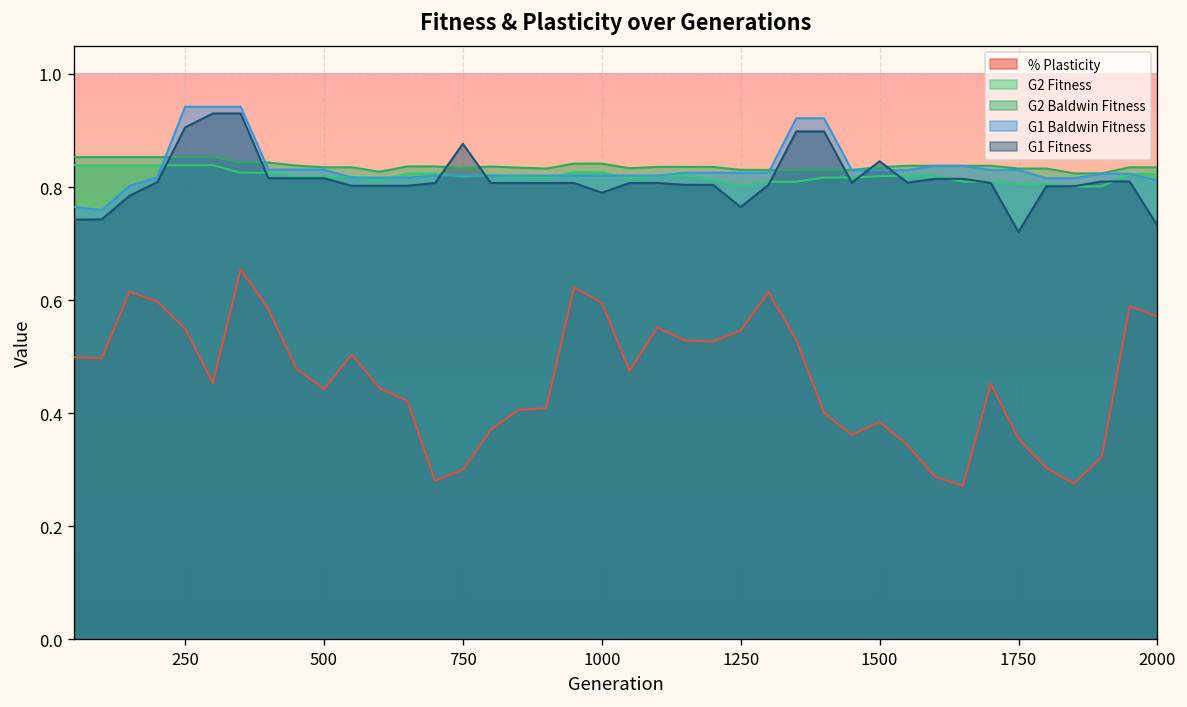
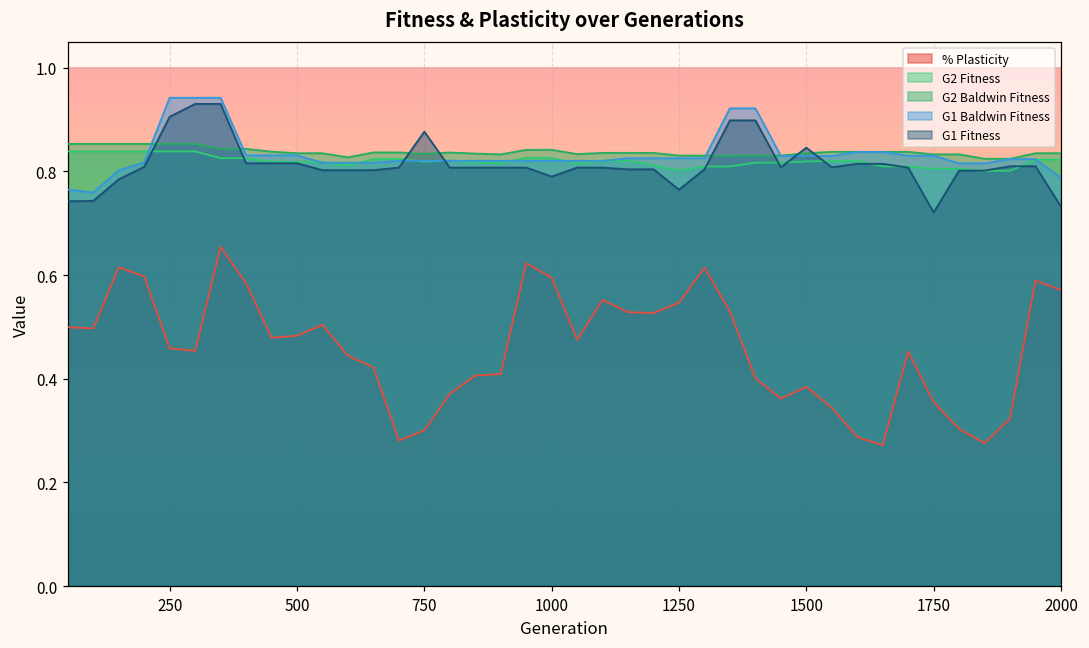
  {
    "% Plasticity": {
-     "250": 0.55,
-     "500": 0.44,
+     "250": 0.46,
+     "500": 0.48,
      "750": 0.30,
      "1000": 0.60,
      "1250": 0.55,
      "1500": 0.38,
      "1750": 0.36,
      "2000": 0.57
    },
    "G1 Baldwin Fitness": {
      "250": 0.94,
      "1000": 0.82,
-     "2000": 0.81
+     "2000": 0.79
    },
    "G1 Fitness": {
      "250": 0.91,
      "750": 0.88,
      "1000": 0.79,
      "1250": 0.76,
      "1500": 0.85,
      "1750": 0.72,
      "2000": 0.73
    }
  }
